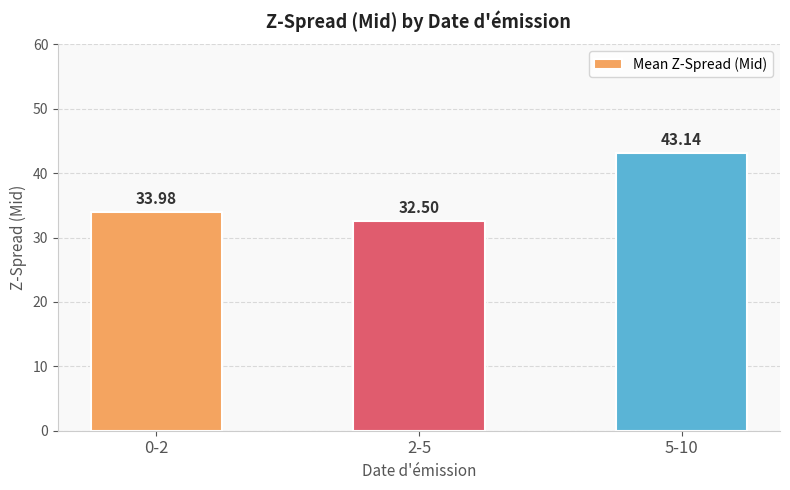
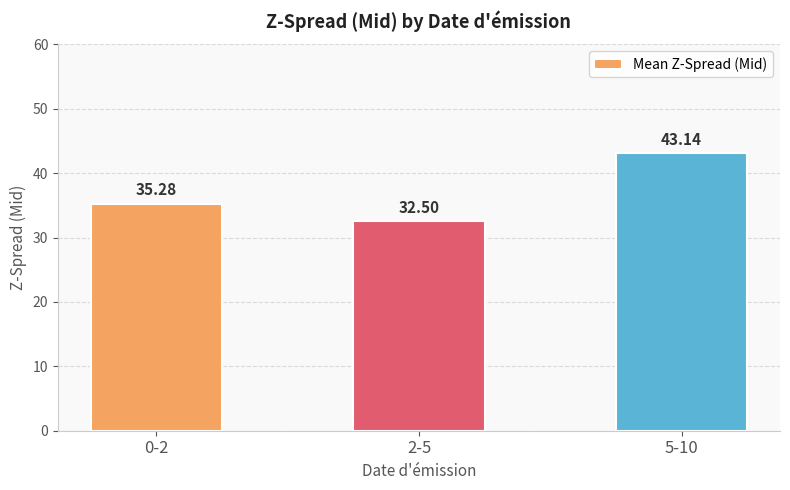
  {
-   "0-2": 33.98,
+   "0-2": 35.28,
    "2-5": 32.50,
    "5-10": 43.14
  }
